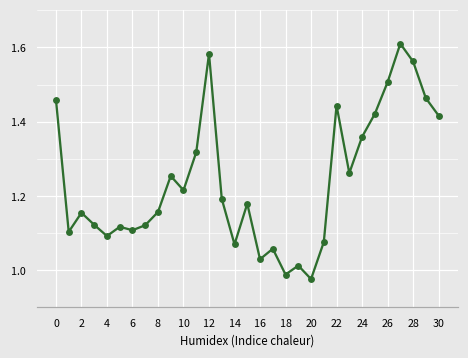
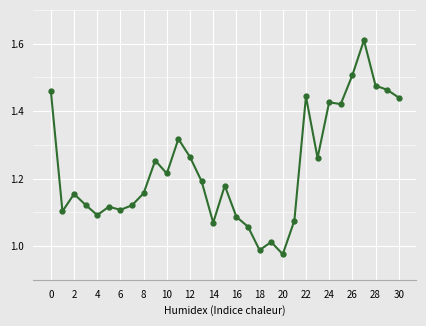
  {
    "0": 1.46,
    "2": 1.15,
    "4": 1.09,
    "6": 1.11,
    "8": 1.16,
    "10": 1.22,
-   "12": 1.58,
+   "12": 1.26,
    "14": 1.07,
-   "16": 1.03,
+   "16": 1.09,
    "18": 0.99,
    "20": 0.98,
    "22": 1.44,
-   "24": 1.36,
+   "24": 1.43,
    "26": 1.51,
-   "28": 1.56,
-   "30": 1.42
+   "28": 1.48,
+   "30": 1.44
  }
